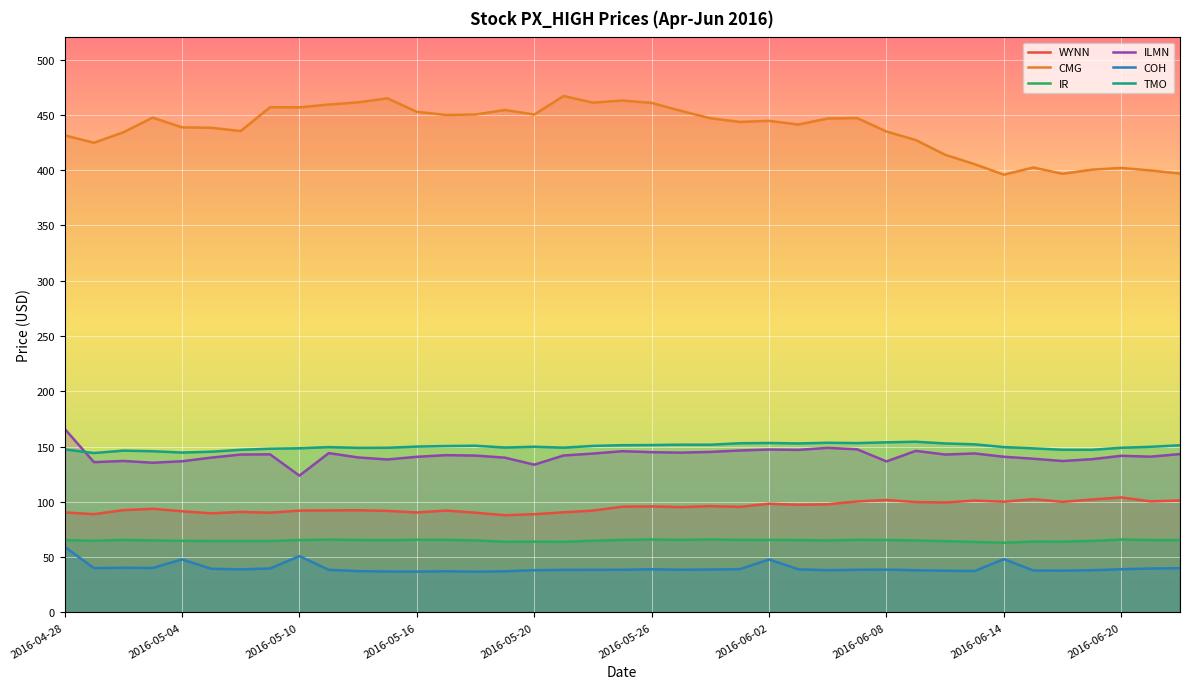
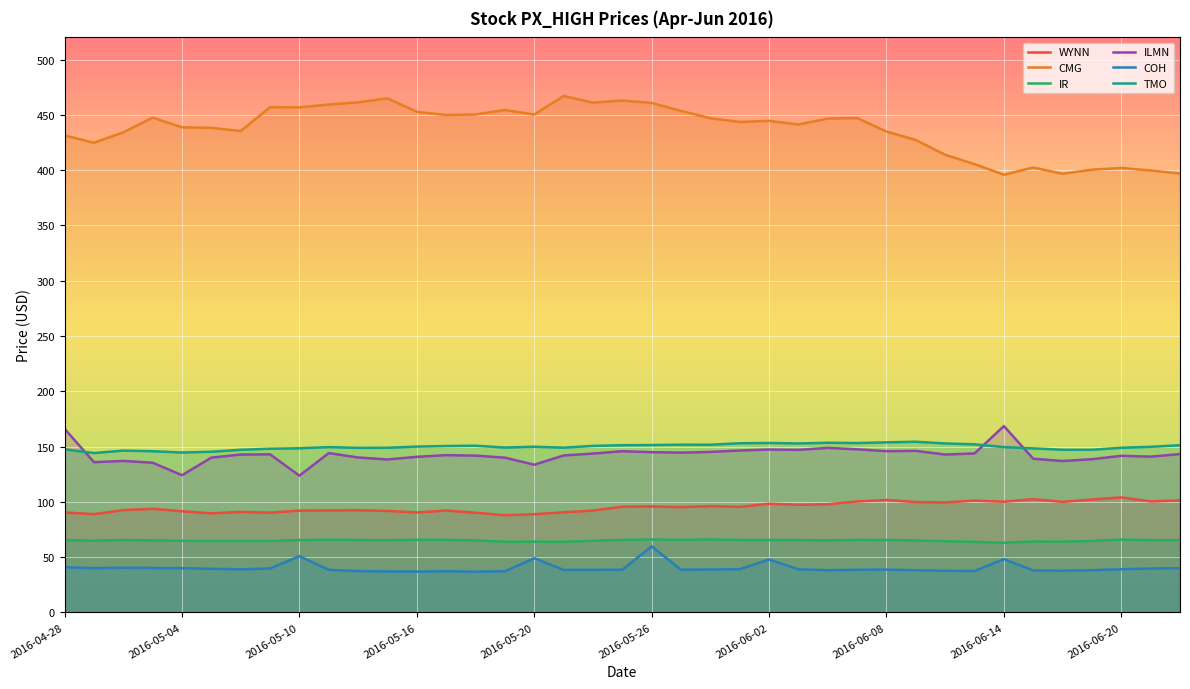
  {
    "ILMN": {
      "2016-04-28": 166,
-     "2016-05-04": 137,
+     "2016-05-04": 124,
      "2016-05-10": 124,
      "2016-05-16": 141,
      "2016-05-20": 134,
      "2016-05-26": 145,
      "2016-06-02": 147,
-     "2016-06-08": 137,
-     "2016-06-14": 141,
+     "2016-06-08": 146,
+     "2016-06-14": 169,
      "2016-06-20": 142
    },
    "COH": {
-     "2016-04-28": 59,
-     "2016-05-04": 48,
+     "2016-04-28": 41,
+     "2016-05-04": 40,
      "2016-05-10": 51,
      "2016-05-16": 37,
-     "2016-05-20": 38,
-     "2016-05-26": 39,
+     "2016-05-20": 49,
+     "2016-05-26": 60,
      "2016-06-02": 48,
      "2016-06-08": 39,
      "2016-06-14": 48,
      "2016-06-20": 39
    }
  }
